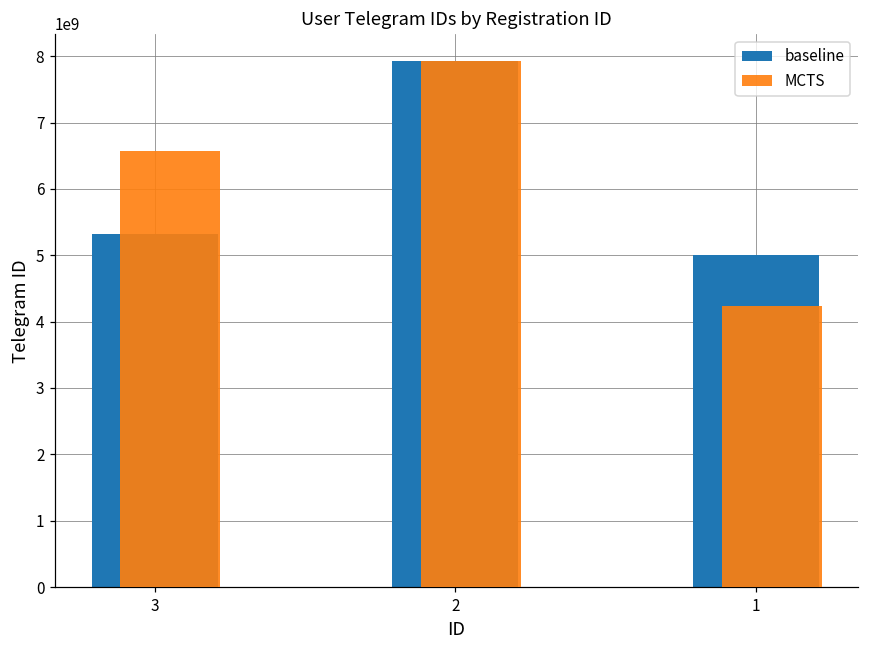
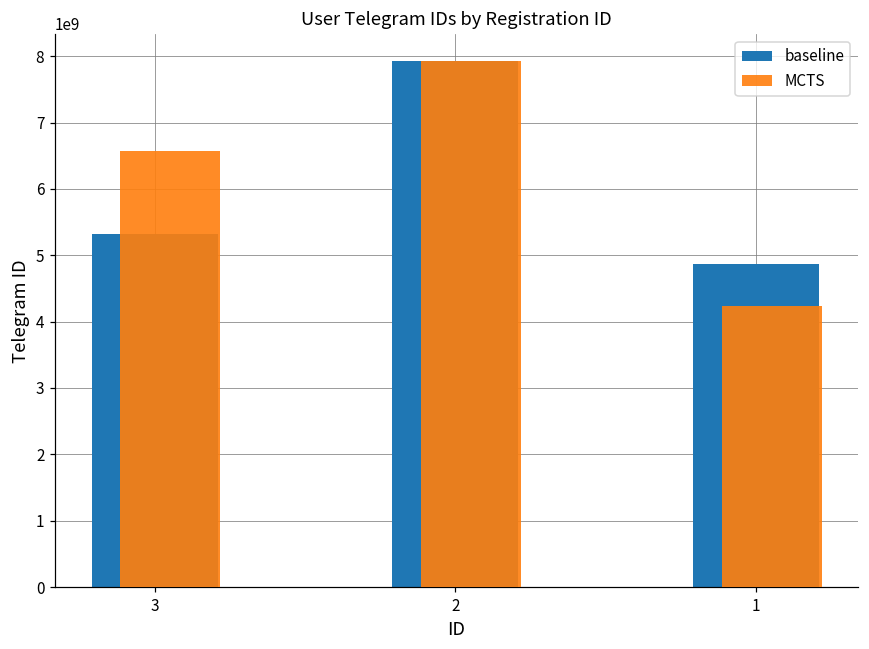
  {
    "baseline": {
      "2": 7900000000,
-     "1": 5000000000
+     "1": 4900000000
    },
    "MCTS": {
      "3": 6600000000,
      "2": 7900000000
    }
  }
